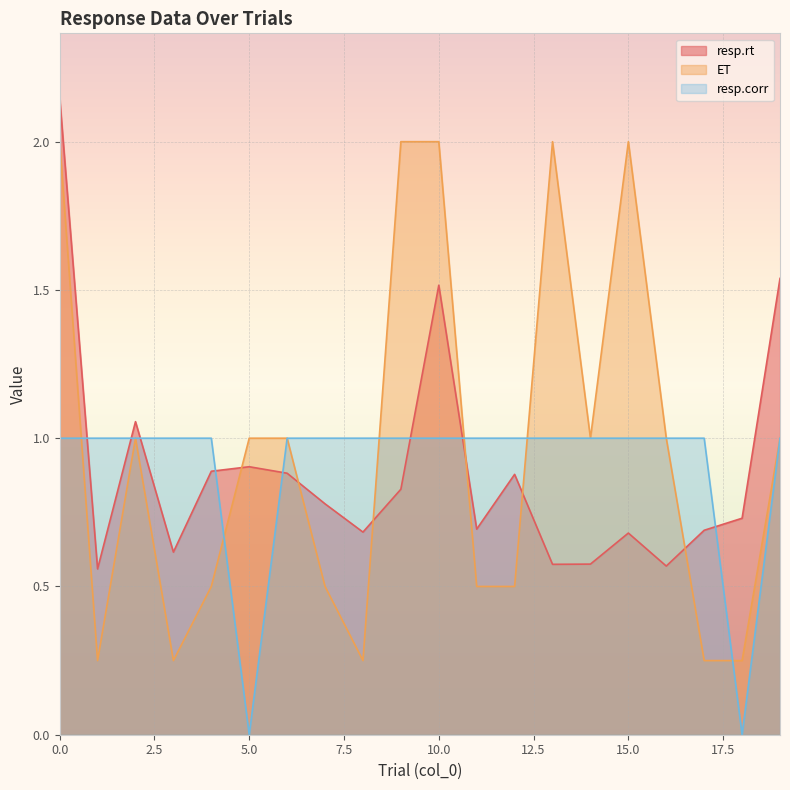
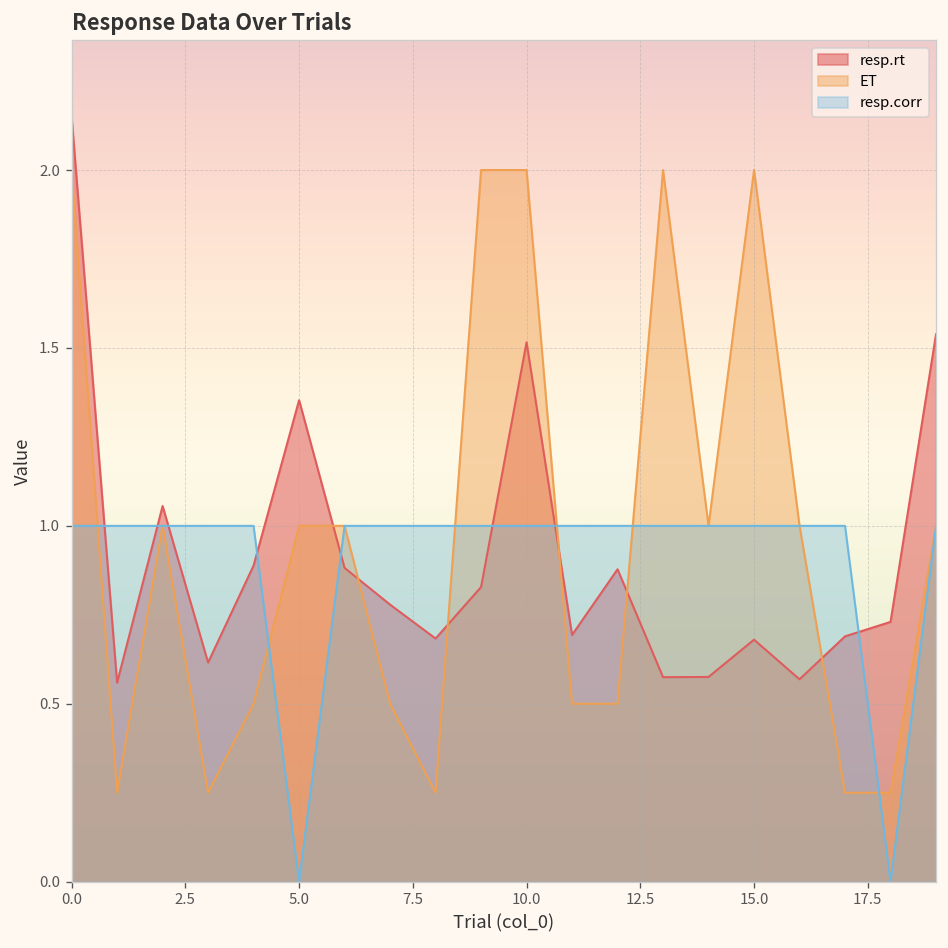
  {
    "resp.rt": {
      "0.0": 2.15,
-     "5.0": 0.90,
+     "5.0": 1.35,
      "10.0": 1.52,
      "15.0": 0.68
    },
    "ET": {
      "0.0": 2.00,
      "5.0": 1.00,
      "10.0": 2.00,
      "15.0": 2.00
    },
    "resp.corr": {
      "0.0": 1.00,
      "5.0": 0.00,
      "10.0": 1.00,
      "15.0": 1.00
    }
  }
